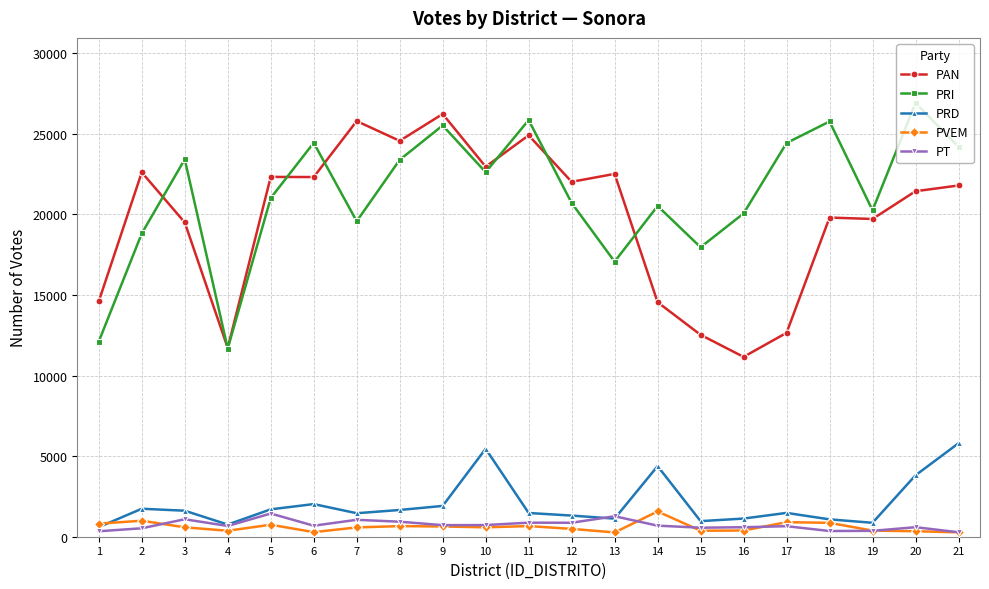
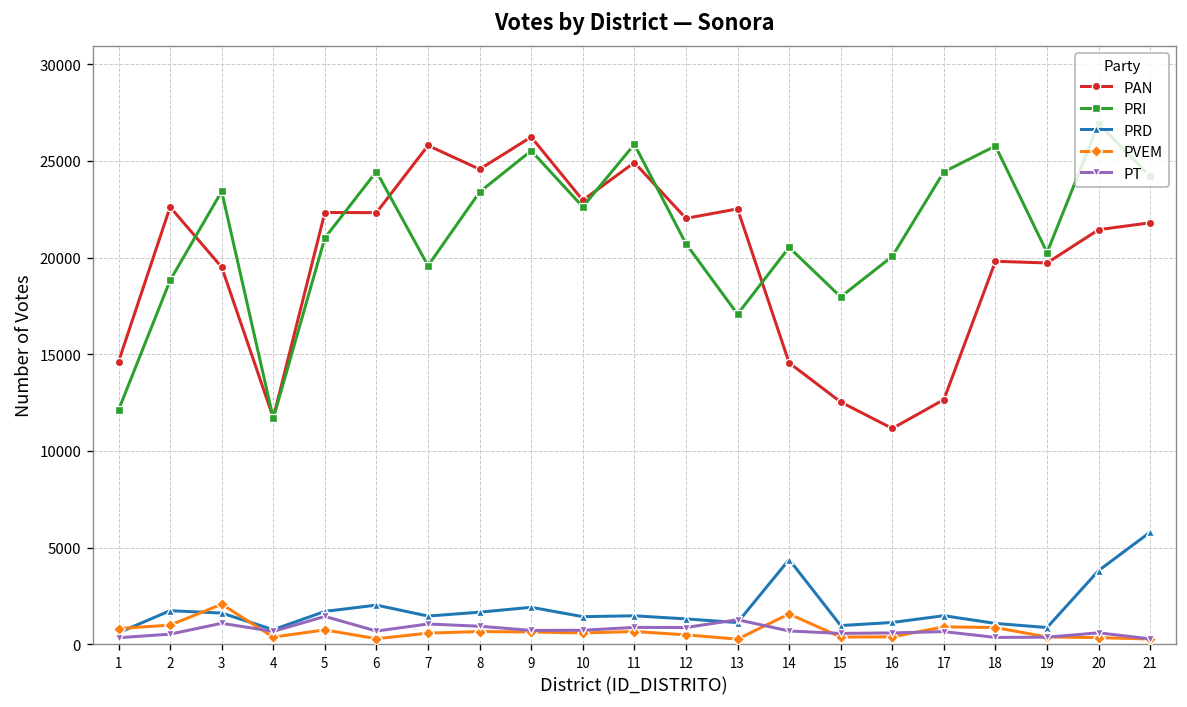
  {
    "PAN": {
      "1": 14600,
      "2": 22600,
      "3": 19500,
      "5": 22300,
      "6": 22300,
      "7": 25800,
      "8": 24600,
      "9": 26200,
      "10": 23000,
      "11": 24900,
      "12": 22000,
      "13": 22500,
      "14": 14600,
      "15": 12500,
      "16": 11200,
      "17": 12700,
      "18": 19800,
      "19": 19700,
      "20": 21400,
      "21": 21800
    },
    "PRI": {
      "1": 12100,
      "2": 18800,
      "3": 23400,
      "5": 21000,
      "6": 24400,
      "7": 19600,
      "8": 23400,
      "9": 25500,
      "10": 22600,
      "11": 25900,
      "12": 20700,
      "13": 17100,
      "14": 20500,
      "15": 18000,
      "16": 20100,
      "17": 24400,
      "18": 25800,
      "19": 20300
    },
    "PRD": {
      "1": 600,
      "2": 1700,
      "3": 1600,
      "5": 1700,
      "6": 2000,
      "7": 1500,
      "8": 1700,
      "9": 1900,
-     "10": 5500,
+     "10": 1400,
      "11": 1500,
      "12": 1300,
      "14": 4400,
      "15": 1000,
      "16": 1100,
      "17": 1500,
      "18": 1100,
      "19": 900,
      "20": 3800,
      "21": 5800
    },
    "PVEM": {
      "1": 800,
      "2": 1000,
-     "3": 600,
+     "3": 2100,
      "4": 400,
      "5": 700,
      "6": 300,
      "7": 600,
      "8": 700,
      "11": 700,
      "12": 500,
      "13": 300,
      "14": 1600,
      "15": 400,
      "16": 400,
      "17": 900,
      "18": 900,
      "20": 300
    },
    "PT": {
      "1": 300,
      "2": 500,
      "3": 1100,
      "5": 1400,
      "6": 700,
      "7": 1000,
      "8": 900,
      "11": 900,
      "12": 900,
      "14": 700,
      "15": 600,
      "16": 600,
      "17": 700,
      "18": 400,
      "20": 600
    }
  }
